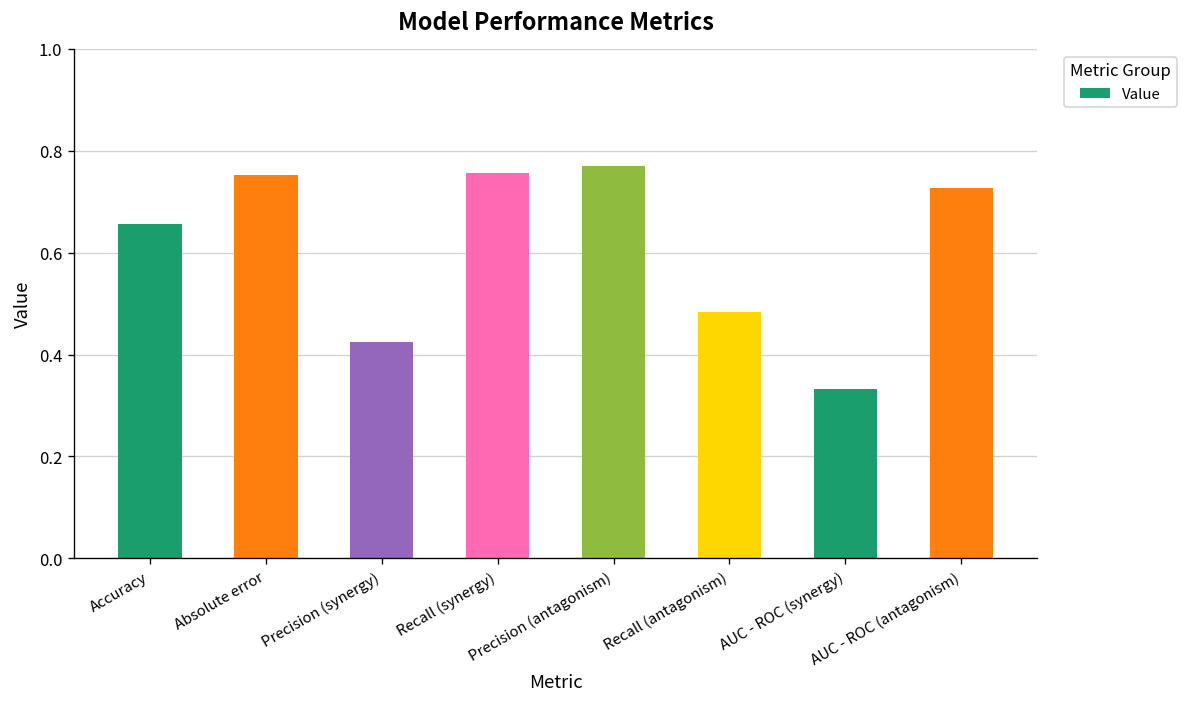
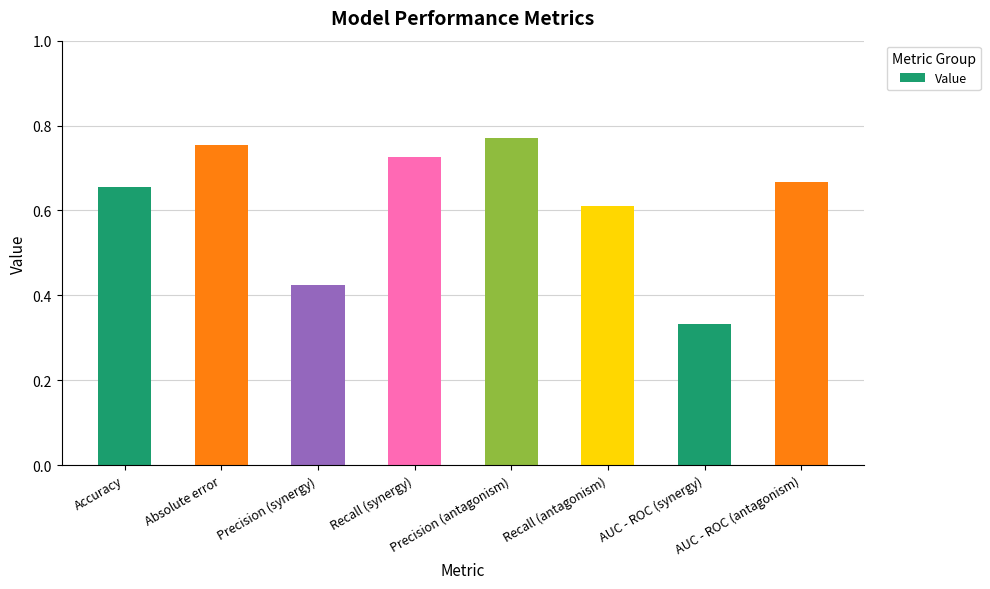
  {
    "Accuracy": 0.66,
    "Absolute error": 0.75,
    "Precision (synergy)": 0.42,
-   "Recall (synergy)": 0.76,
+   "Recall (synergy)": 0.73,
    "Precision (antagonism)": 0.77,
-   "Recall (antagonism)": 0.48,
+   "Recall (antagonism)": 0.61,
    "AUC - ROC (synergy)": 0.33,
-   "AUC - ROC (antagonism)": 0.73
+   "AUC - ROC (antagonism)": 0.67
  }
